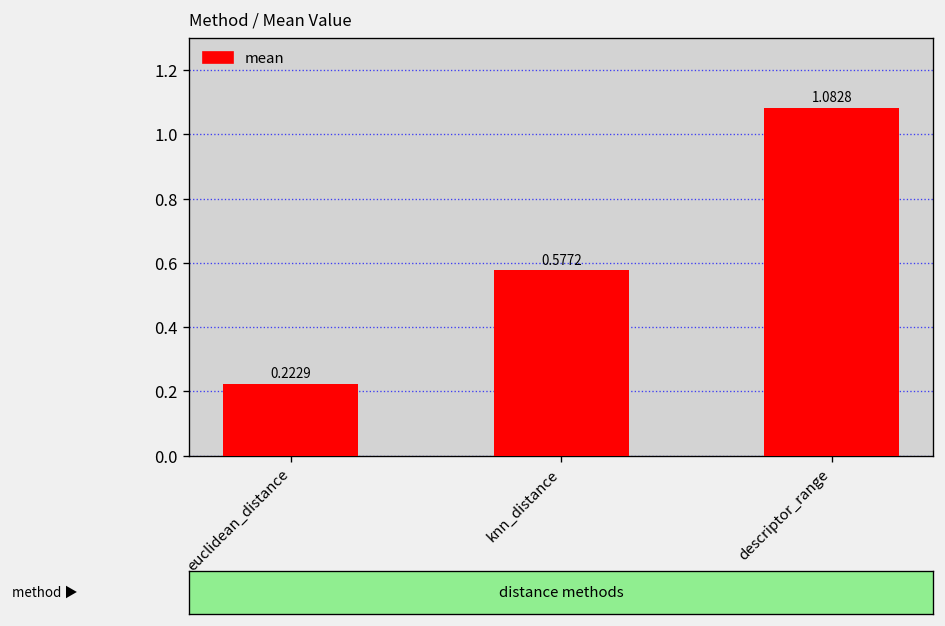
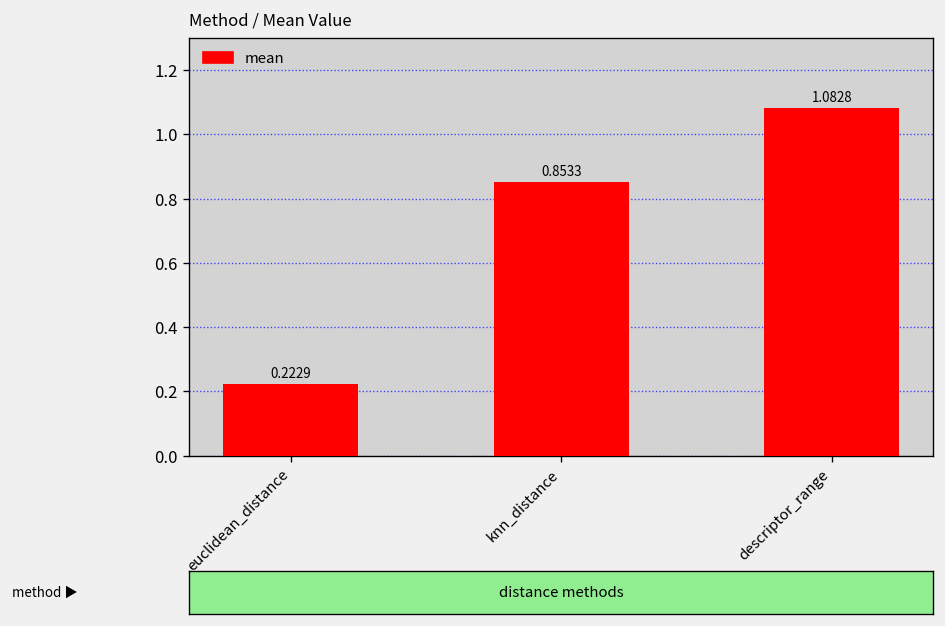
  {
    "euclidean_distance": 0.2229,
-   "knn_distance": 0.5772,
+   "knn_distance": 0.8533,
    "descriptor_range": 1.0828
  }
